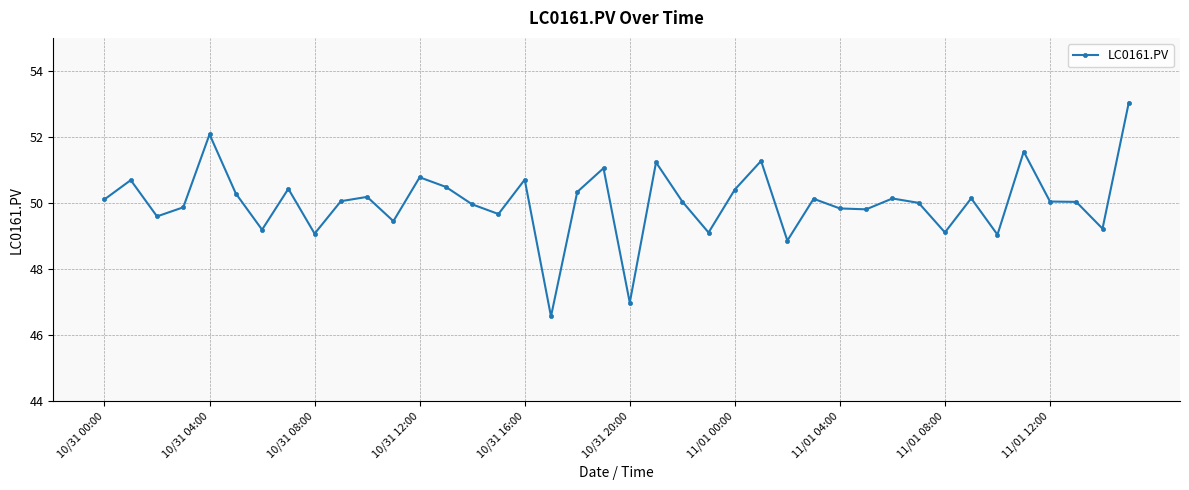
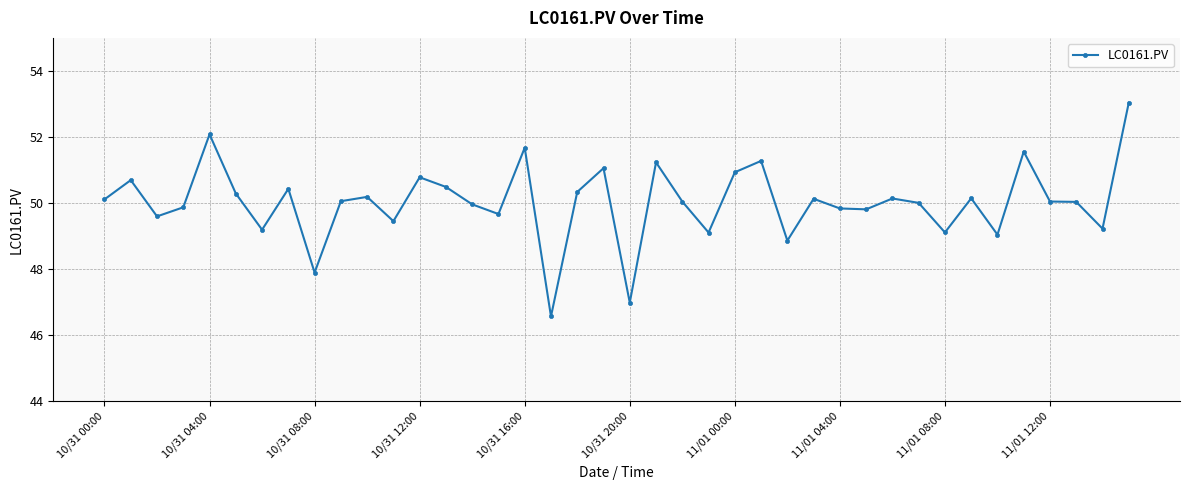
  {
    "10/31 00:00": 50.1,
    "10/31 04:00": 52.1,
-   "10/31 08:00": 49.1,
+   "10/31 08:00": 47.9,
    "10/31 12:00": 50.8,
-   "10/31 16:00": 50.7,
+   "10/31 16:00": 51.7,
    "10/31 20:00": 47.0,
-   "11/01 00:00": 50.4,
+   "11/01 00:00": 50.9,
    "11/01 04:00": 49.8,
    "11/01 08:00": 49.1,
    "11/01 12:00": 50.0
  }
